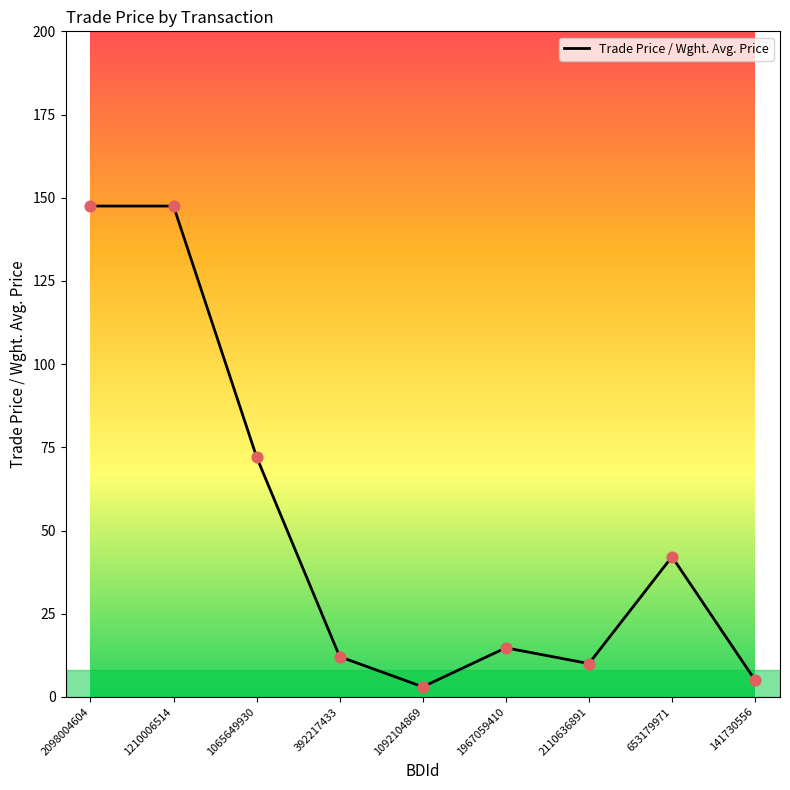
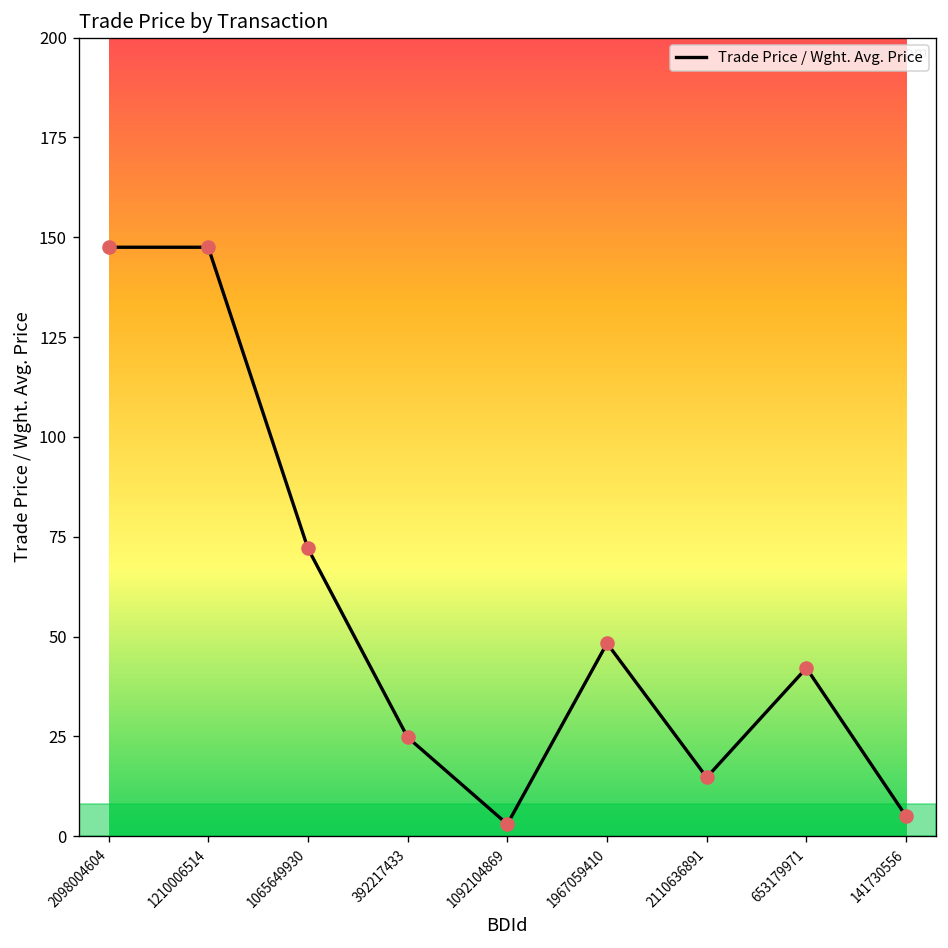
  {
    "2098004604": 148,
    "1210006514": 148,
    "1065649930": 72,
-   "392217433": 12,
-   "1967059410": 15,
-   "2110636891": 10,
+   "392217433": 25,
+   "1967059410": 48,
+   "2110636891": 15,
    "653179971": 42
  }
